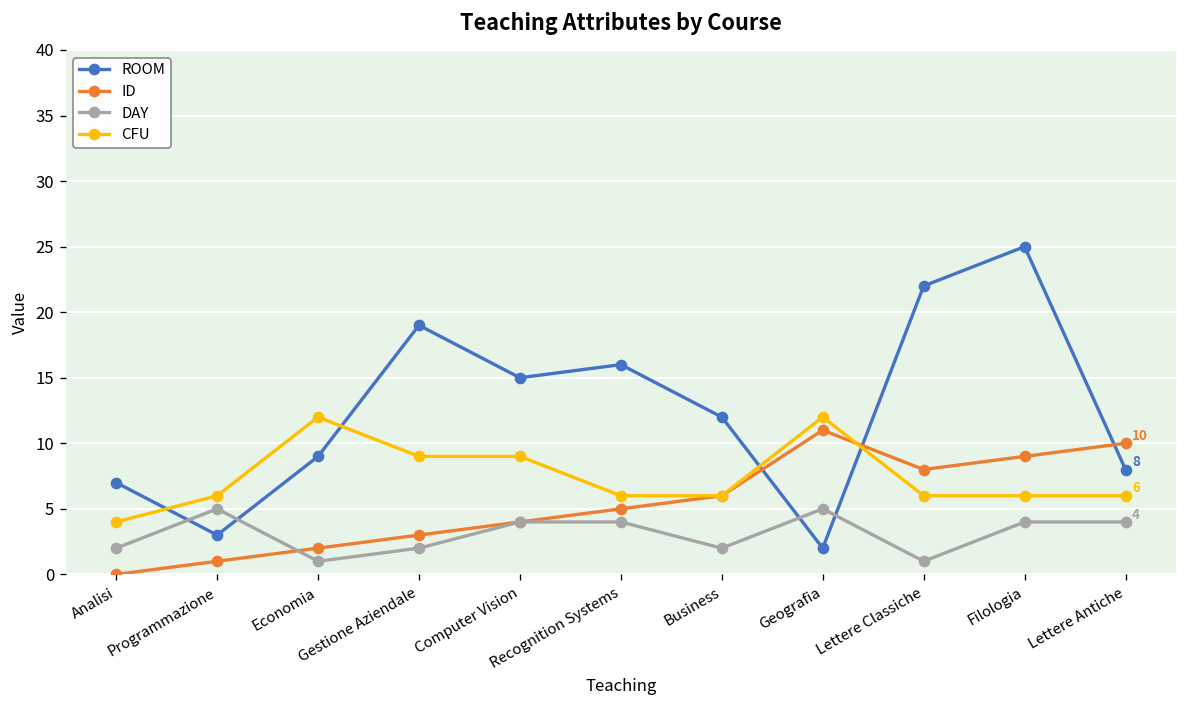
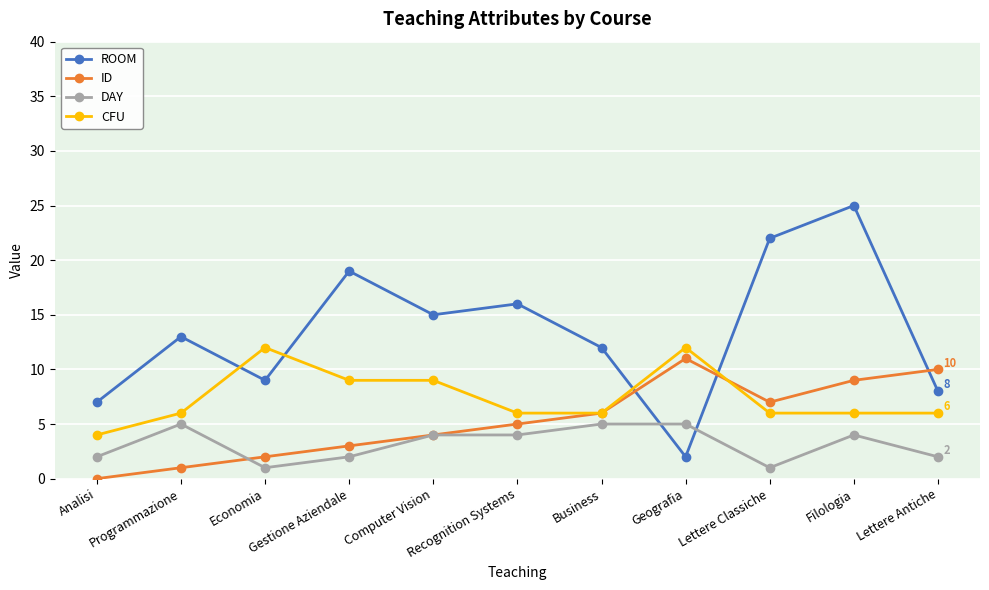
  {
    "ROOM": {
      "Analisi": 7,
-     "Programmazione": 3,
+     "Programmazione": 13,
      "Economia": 9,
      "Gestione Aziendale": 19,
      "Computer Vision": 15,
      "Recognition Systems": 16,
      "Business": 12,
      "Geografia": 2,
      "Lettere Classiche": 22,
      "Filologia": 25
    },
    "ID": {
      "Analisi": 0,
      "Programmazione": 1,
      "Economia": 2,
      "Gestione Aziendale": 3,
      "Recognition Systems": 5,
      "Geografia": 11,
-     "Lettere Classiche": 8,
+     "Lettere Classiche": 7,
      "Filologia": 9
    },
    "DAY": {
-     "Business": 2,
-     "Lettere Antiche": 4
+     "Business": 5,
+     "Lettere Antiche": 2
    },
    "CFU": {
      "Lettere Antiche": 6
    }
  }
